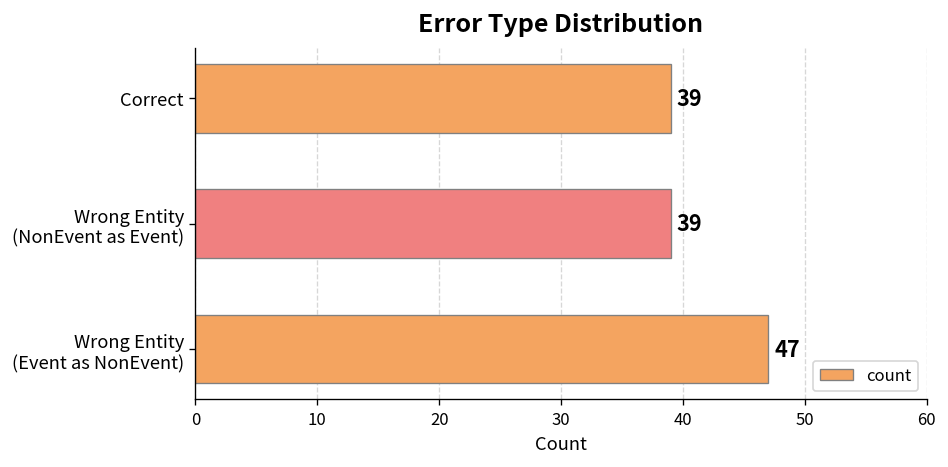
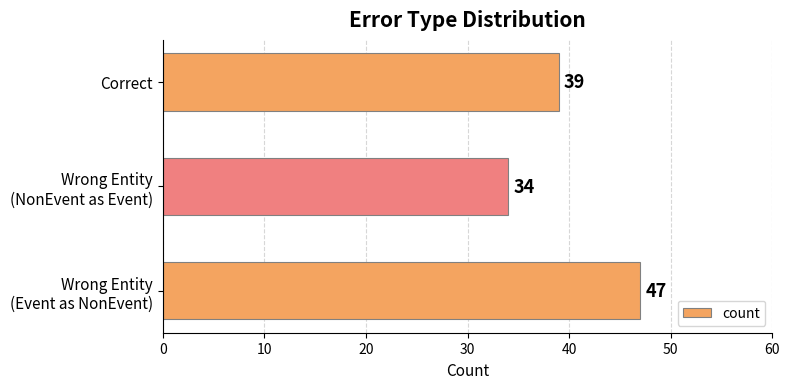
  {
    "Correct": 39,
-   "Wrong Entity (NonEvent as Event)": 39,
+   "Wrong Entity (NonEvent as Event)": 34,
    "Wrong Entity (Event as NonEvent)": 47
  }
